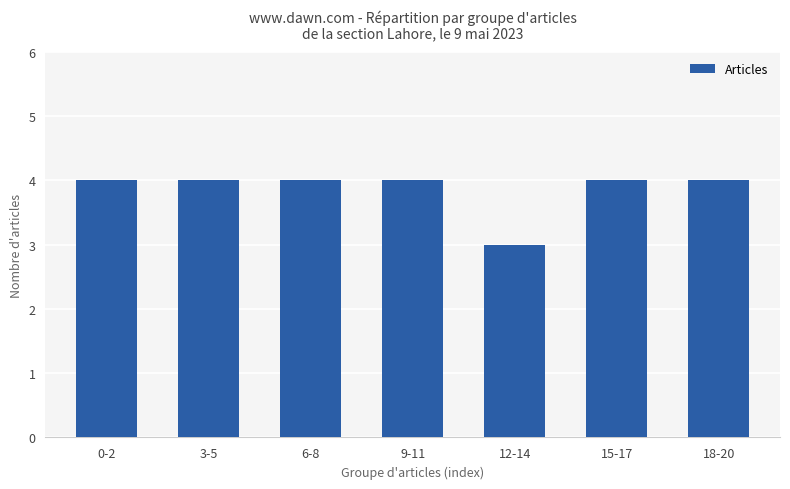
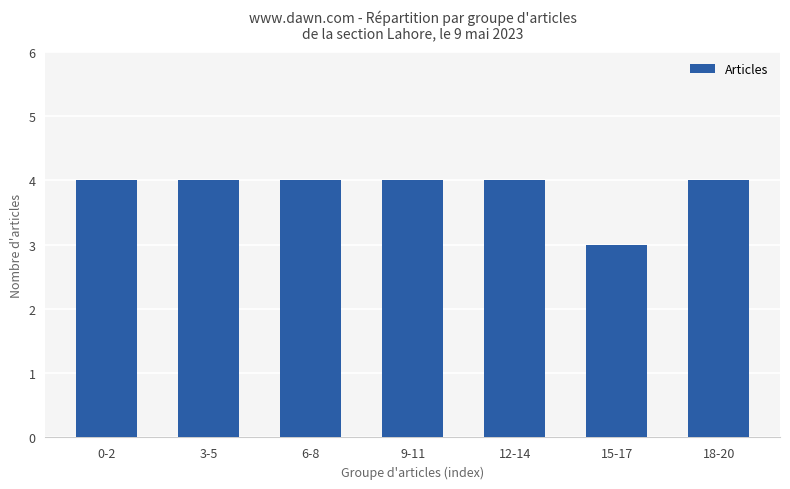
  {
    "0-2": 4,
    "3-5": 4,
    "6-8": 4,
    "9-11": 4,
-   "12-14": 3,
-   "15-17": 4,
+   "12-14": 4,
+   "15-17": 3,
    "18-20": 4
  }
